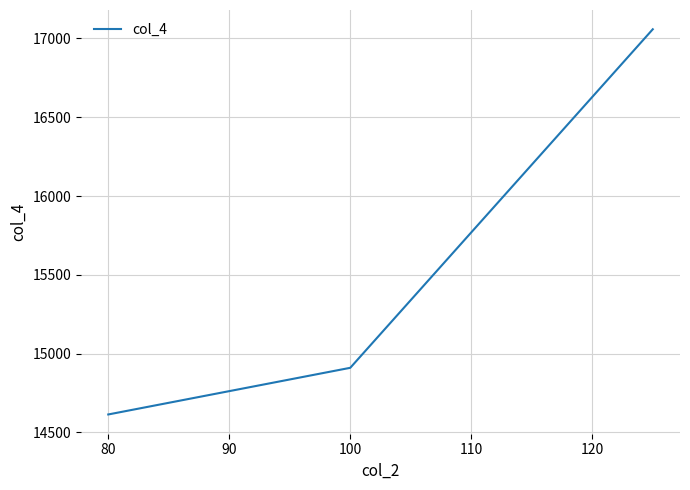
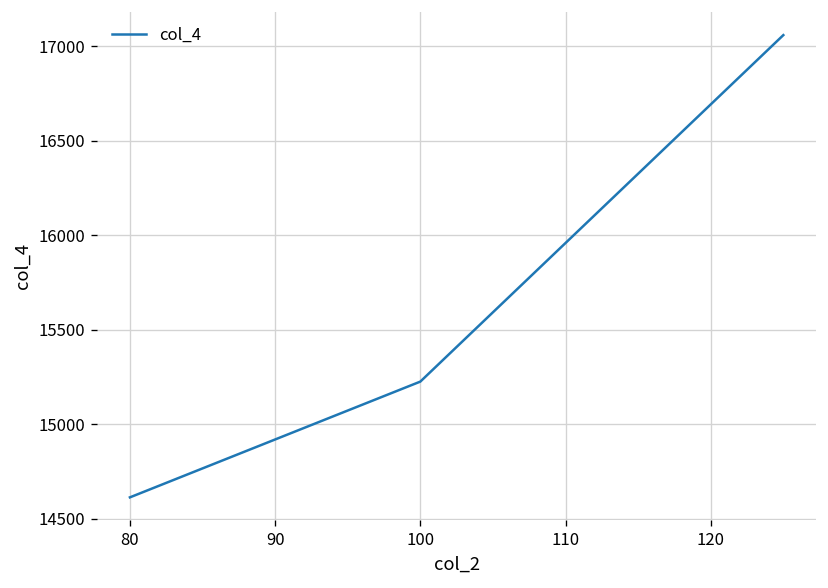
  {
    "80": 14610,
-   "100": 14910
+   "100": 15230
  }
